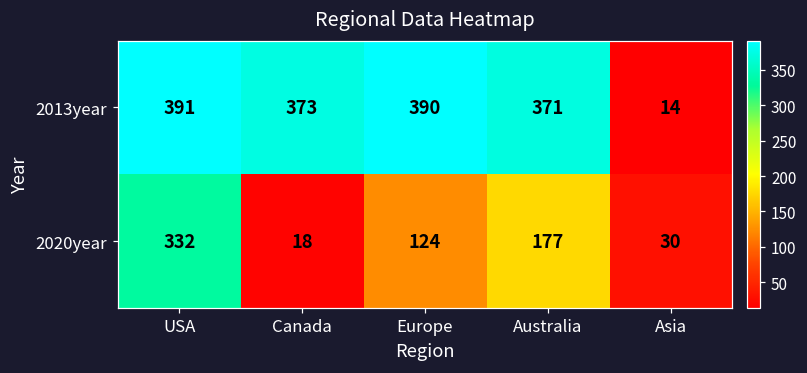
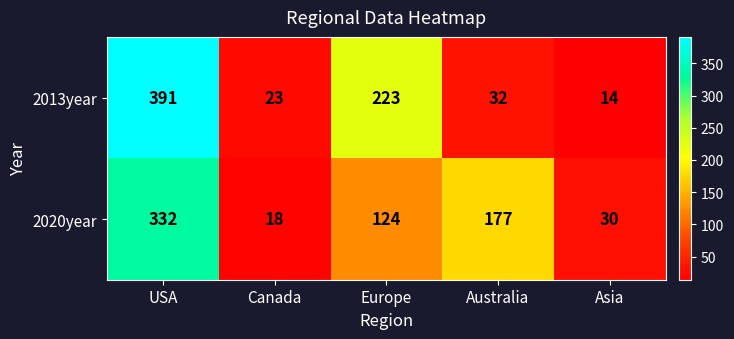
  {
    "2013year": {
      "USA": 391,
-     "Canada": 373,
-     "Europe": 390,
-     "Australia": 371,
+     "Canada": 23,
+     "Europe": 223,
+     "Australia": 32,
      "Asia": 14
    },
    "2020year": {
      "USA": 332,
      "Canada": 18,
      "Europe": 124,
      "Australia": 177,
      "Asia": 30
    }
  }
